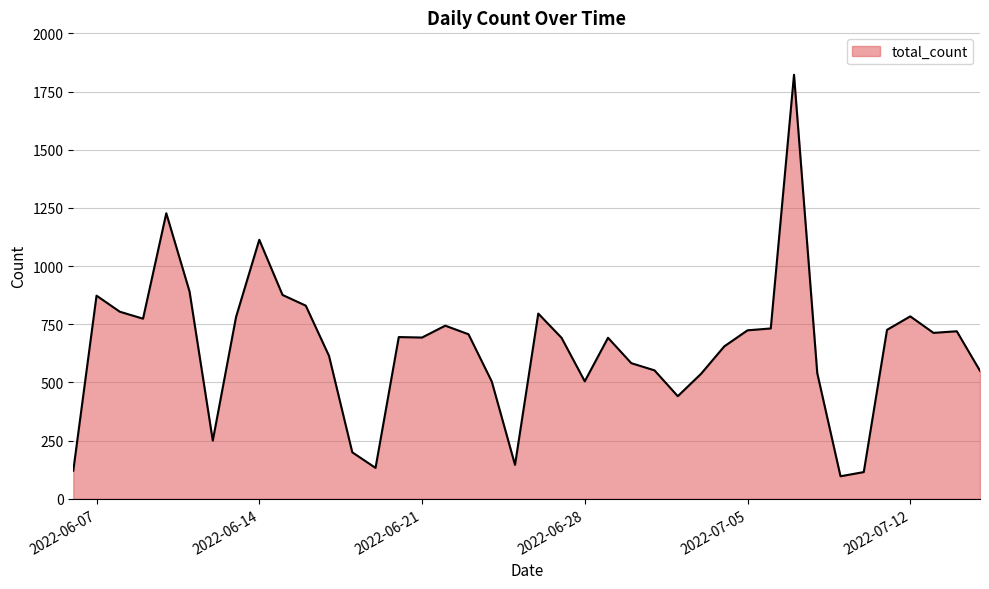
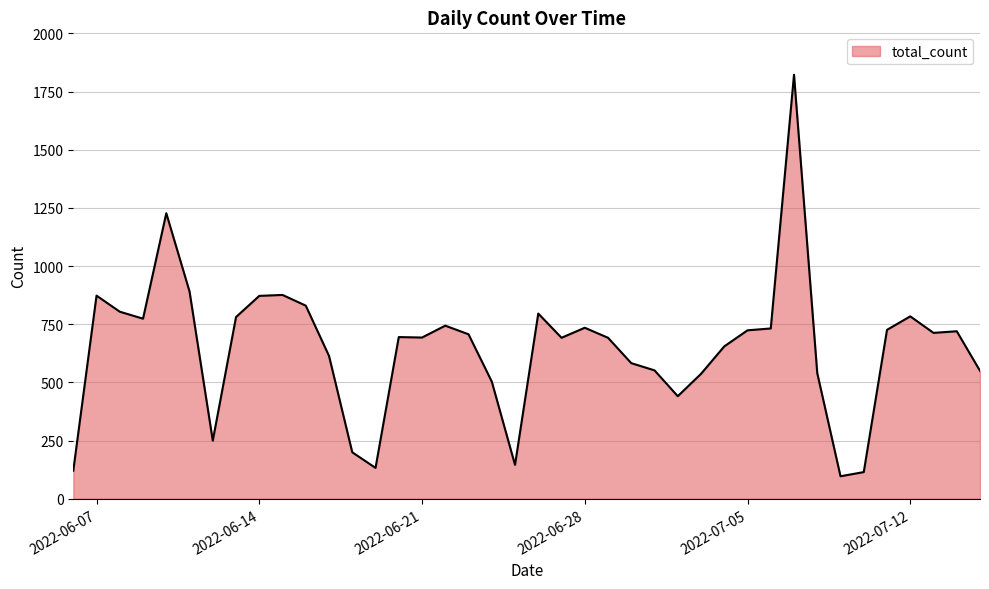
  {
    "2022-06-07": 870,
-   "2022-06-14": 1110,
+   "2022-06-14": 870,
    "2022-06-21": 690,
-   "2022-06-28": 510,
+   "2022-06-28": 740,
    "2022-07-05": 720,
    "2022-07-12": 780
  }
